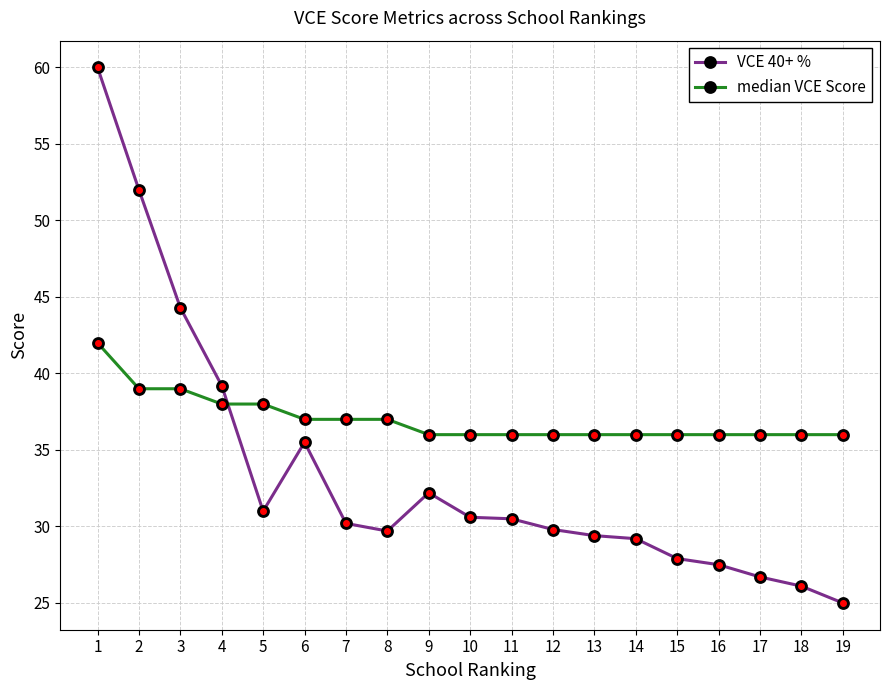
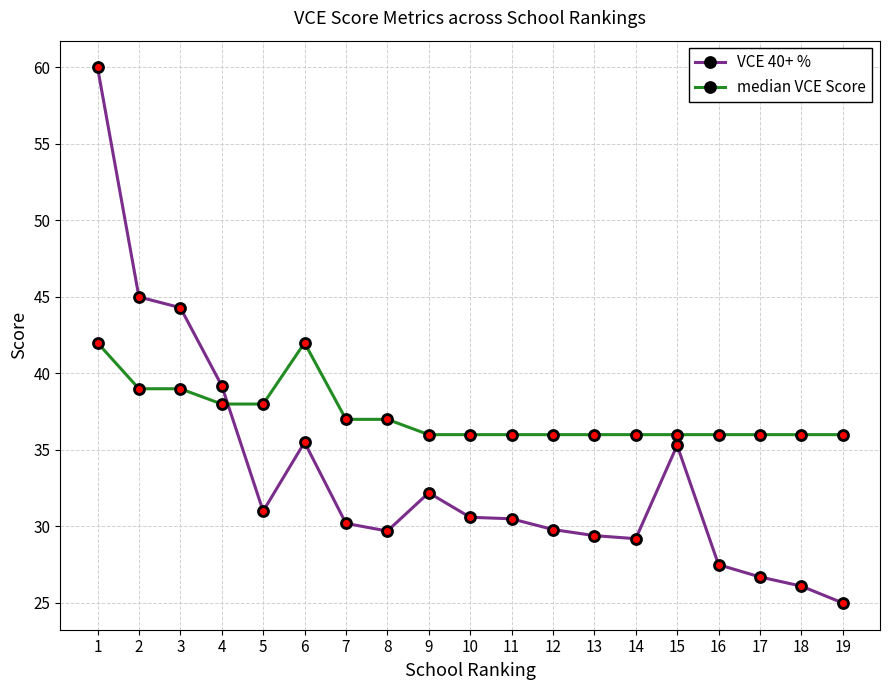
  {
    "VCE 40+ %": {
      "1": 60.0,
-     "2": 52,
+     "2": 45,
      "3": 44.3,
      "4": 39.2,
      "5": 31.0,
      "6": 35.5,
      "7": 30.2,
      "8": 29.7,
      "9": 32.2,
      "10": 30.6,
      "11": 30.5,
      "12": 29.8,
      "13": 29.4,
      "14": 29.2,
-     "15": 27.9,
+     "15": 35.3,
      "16": 27.5,
      "17": 26.7,
      "18": 26.1,
      "19": 25.0
    },
    "median VCE Score": {
      "1": 42,
      "2": 39,
      "3": 39,
      "4": 38,
      "5": 38,
-     "6": 37,
+     "6": 42,
      "7": 37,
      "8": 37,
      "9": 36,
      "10": 36,
      "11": 36,
      "12": 36,
      "13": 36,
      "14": 36,
      "15": 36,
      "16": 36,
      "17": 36,
      "18": 36,
      "19": 36
    }
  }
